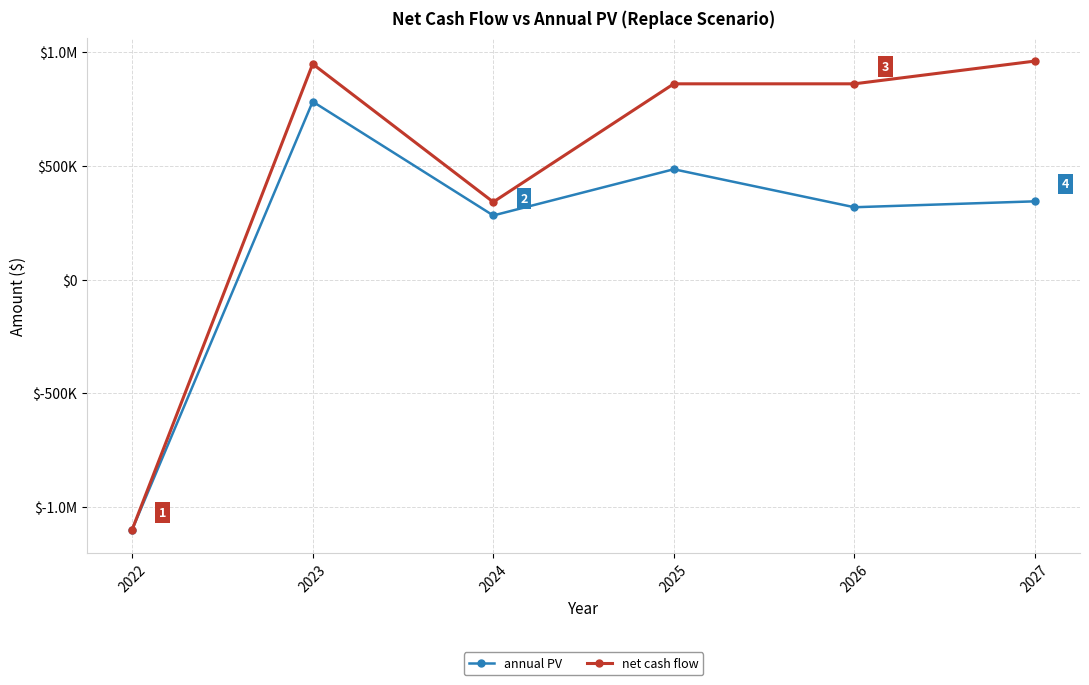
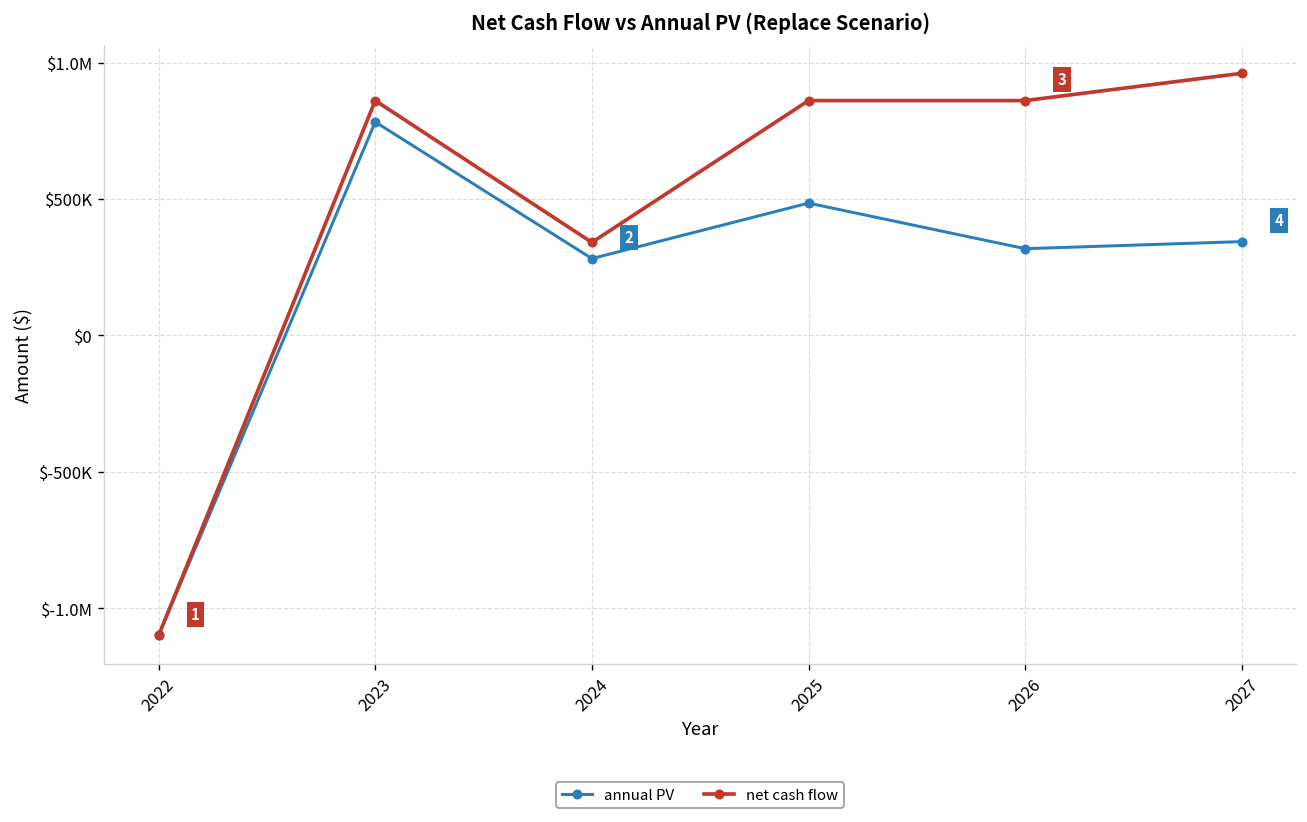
  {
    "annual PV": {
      "2023": "$780000",
      "2024": "$280000",
      "2025": "$490000",
      "2026": "$320000",
      "2027": "$340000"
    },
    "net cash flow": {
-     "2023": "$950000",
+     "2023": "$860000",
      "2024": "$340000",
      "2025": "$860000",
      "2026": "$860000",
      "2027": "$960000"
    }
  }
